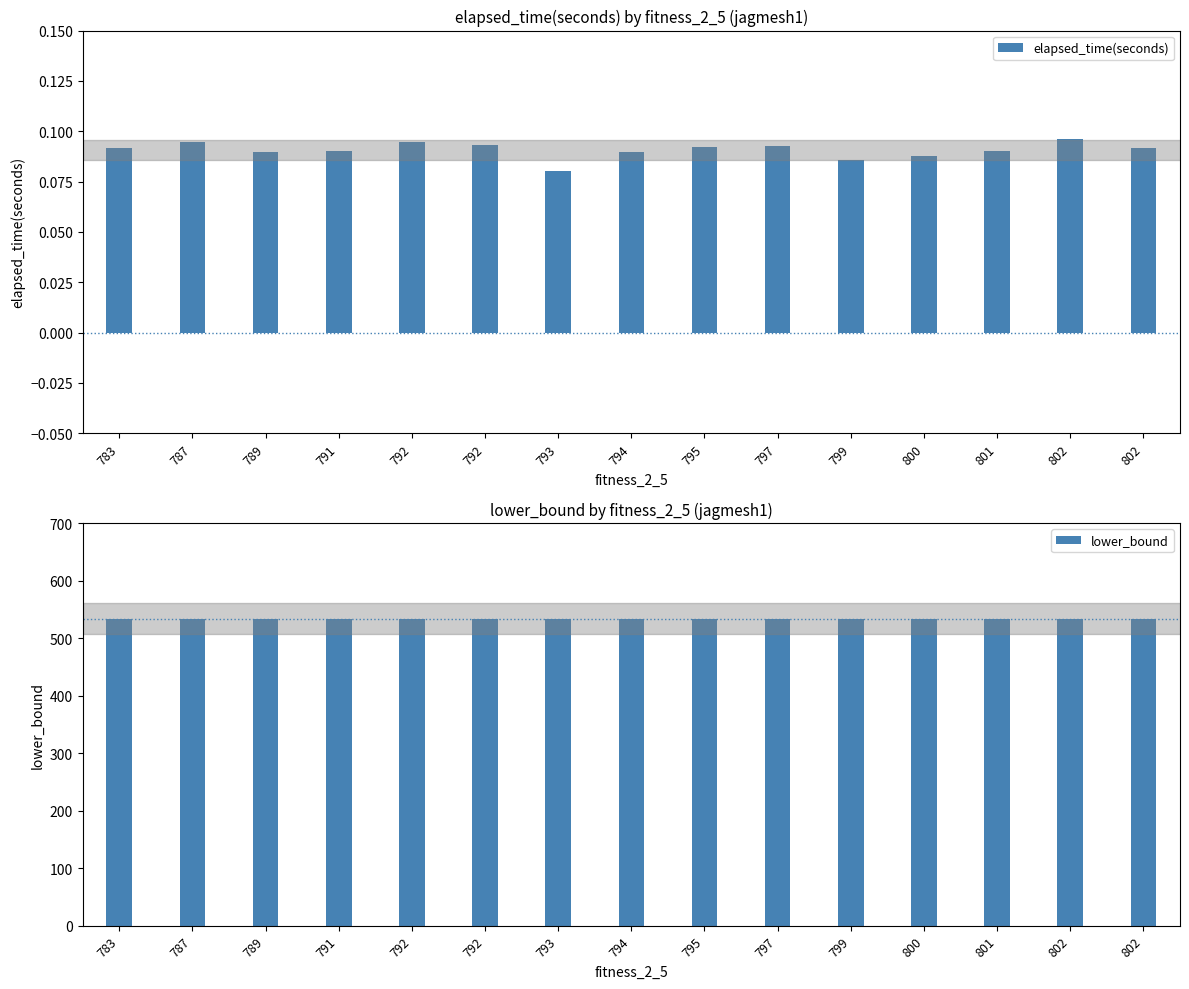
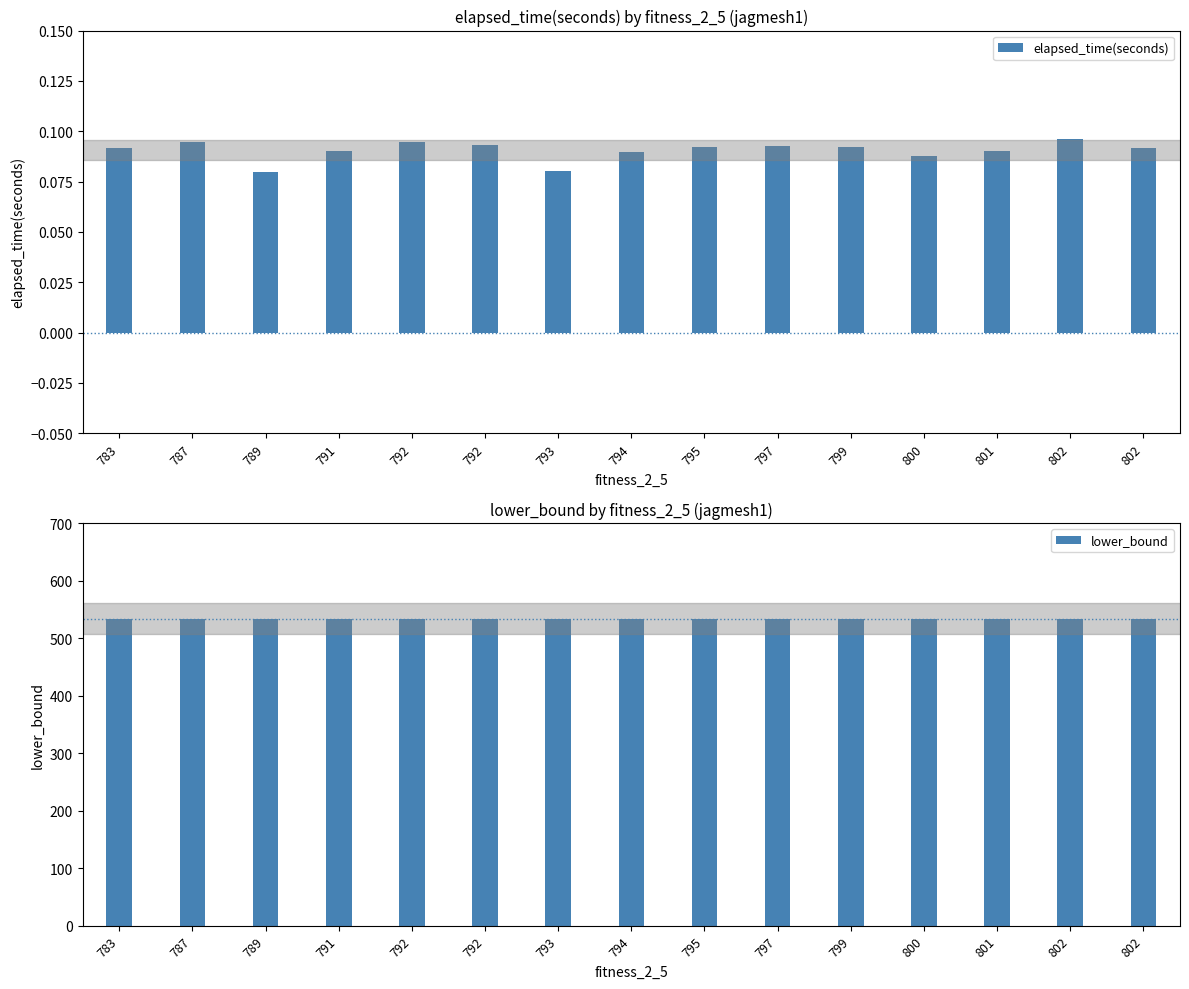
  {
    "elapsed_time(seconds) by fitness_2_5 (jagmesh1)": {
      "elapsed_time(seconds)": {
        "783": 0.092,
        "787": 0.095,
-       "789": 0.090,
+       "789": 0.079,
        "791": 0.090,
        "793": 0.080,
        "794": 0.090,
        "795": 0.092,
        "797": 0.093,
-       "799": 0.086,
+       "799": 0.092,
        "800": 0.088,
        "801": 0.090
      }
    },
    "lower_bound by fitness_2_5 (jagmesh1)": {
      "lower_bound": {
        "783": 530,
        "787": 530,
        "789": 530,
        "791": 530,
        "793": 530,
        "794": 530,
        "795": 530,
        "797": 530,
        "799": 530,
        "800": 530,
        "801": 530
      }
    }
  }
